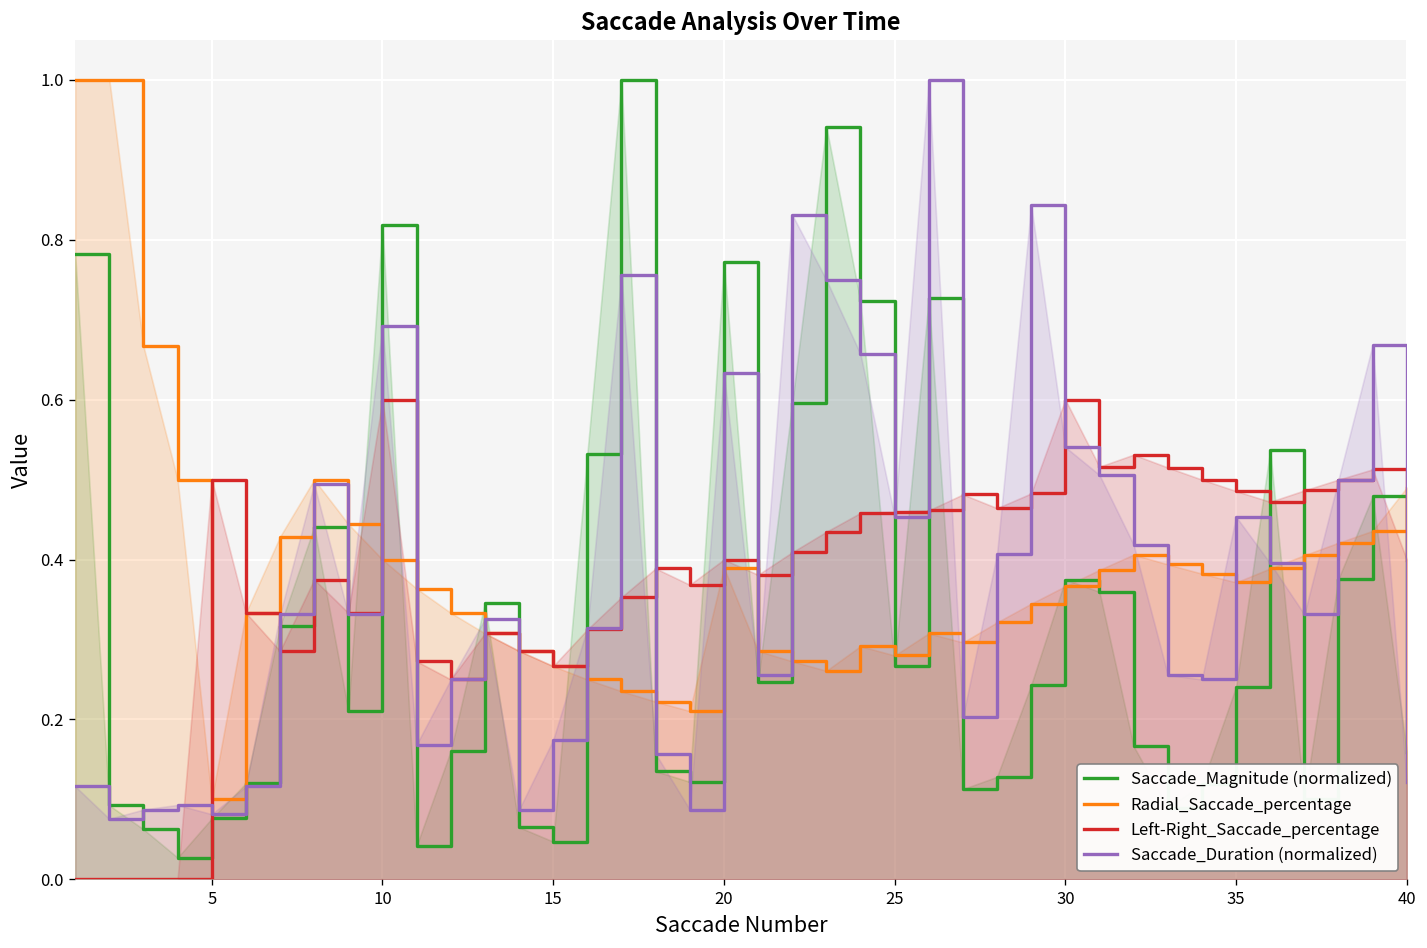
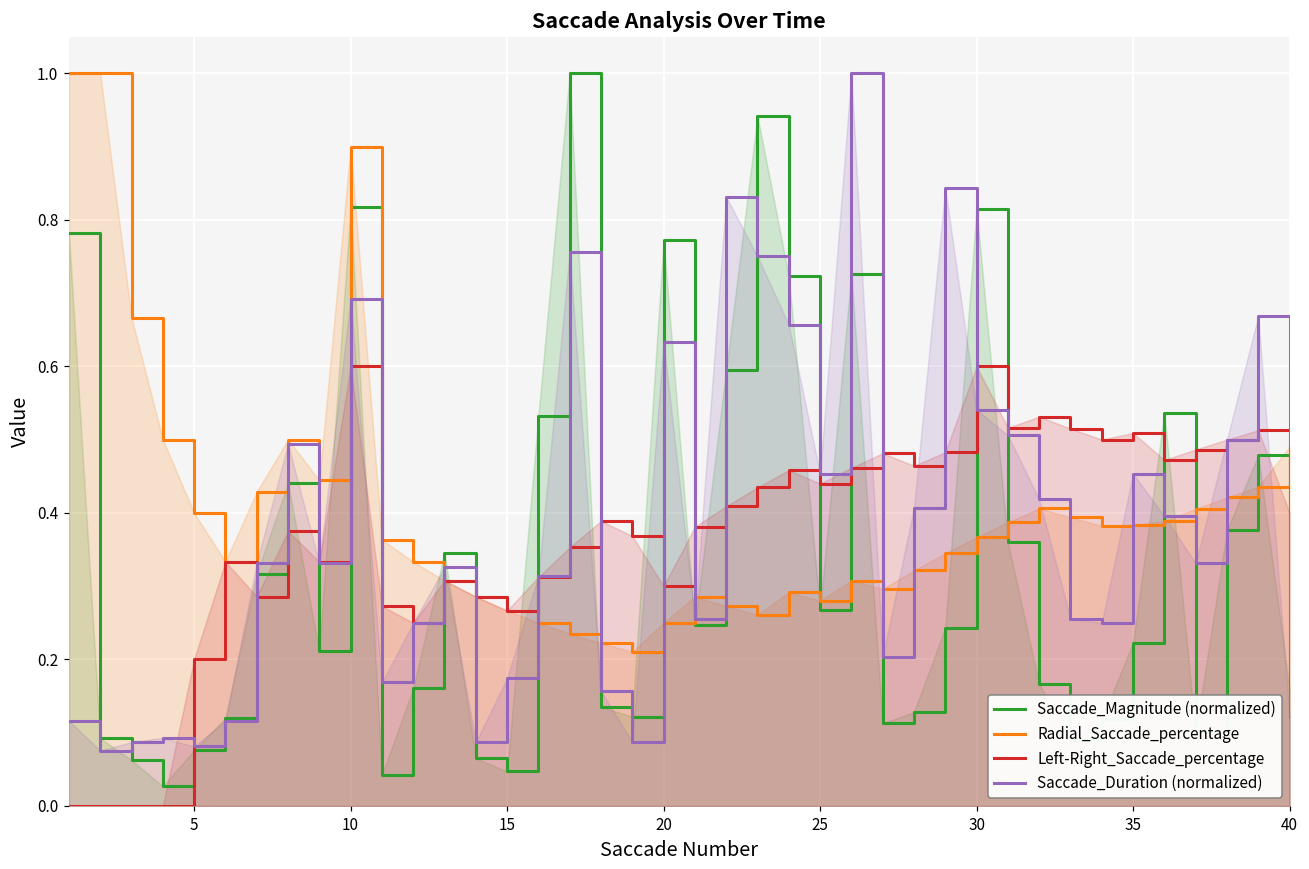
  {
    "Saccade_Magnitude (normalized)": {
      "5": 0.08,
      "10": 0.82,
      "15": 0.05,
      "20": 0.77,
      "25": 0.27,
-     "30": 0.38,
-     "35": 0.24,
+     "30": 0.81,
+     "35": 0.22,
      "40": 0.16
    },
    "Radial_Saccade_percentage": {
-     "5": 0.1,
-     "10": 0.4,
-     "20": 0.39,
+     "5": 0.4,
+     "10": 0.9,
+     "20": 0.25,
      "25": 0.28,
      "30": 0.37,
-     "35": 0.37,
+     "35": 0.38,
      "40": 0.49
    },
    "Left-Right_Saccade_percentage": {
-     "5": 0.5,
+     "5": 0.2,
      "10": 0.60,
-     "20": 0.4,
-     "25": 0.46,
+     "20": 0.3,
+     "25": 0.44,
      "30": 0.60,
-     "35": 0.49,
+     "35": 0.51,
      "40": 0.40
    },
    "Saccade_Duration (normalized)": {
      "5": 0.08,
      "10": 0.69,
      "15": 0.17,
      "20": 0.63,
      "25": 0.45,
      "30": 0.54,
      "35": 0.45,
      "40": 0.12
    }
  }
